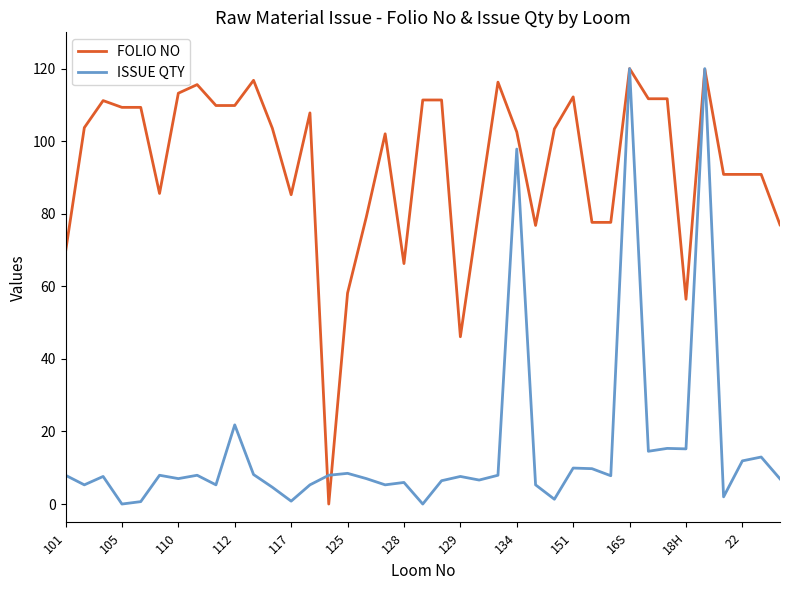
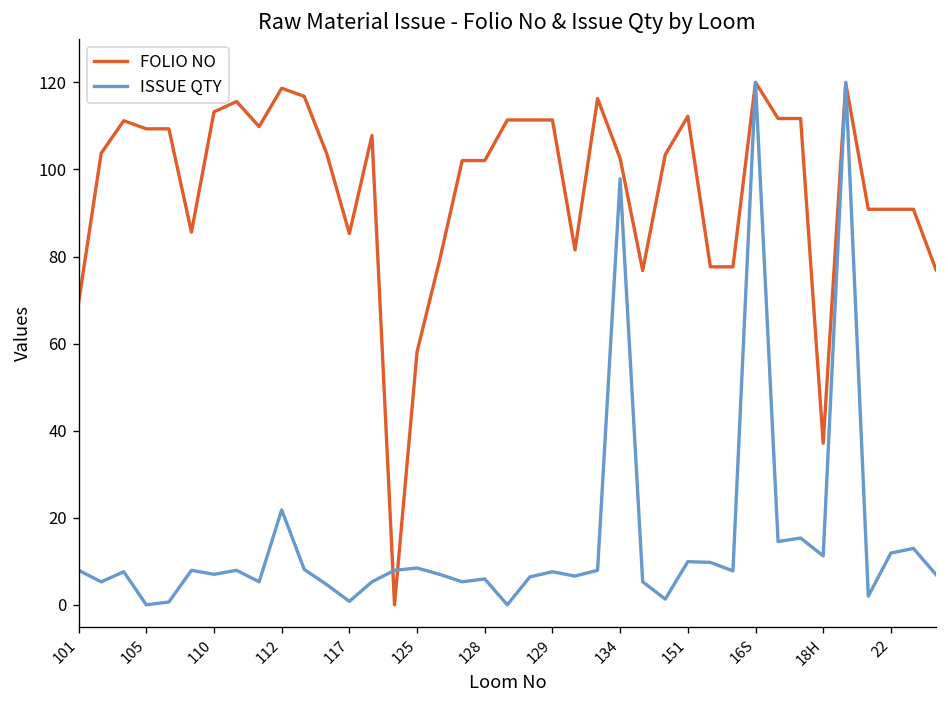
  {
    "FOLIO NO": {
      "101": 69,
      "105": 109,
      "110": 113,
-     "112": 110,
+     "112": 119,
      "117": 85,
      "125": 58,
-     "128": 66,
-     "129": 46,
+     "128": 102,
+     "129": 111,
      "134": 103,
      "151": 112,
-     "18H": 56
+     "18H": 37
    },
    "ISSUE QTY": {
      "101": 8,
      "105": 0,
      "110": 7,
      "112": 22,
      "117": 1,
      "125": 8,
      "128": 6,
      "129": 8,
      "134": 98,
      "151": 10,
-     "18H": 15
+     "18H": 11
    }
  }
